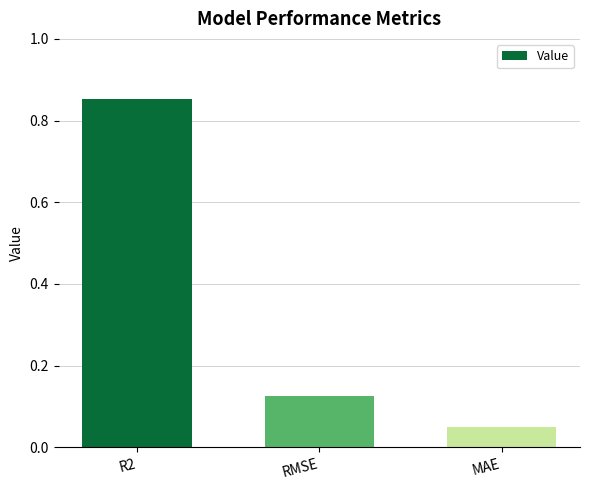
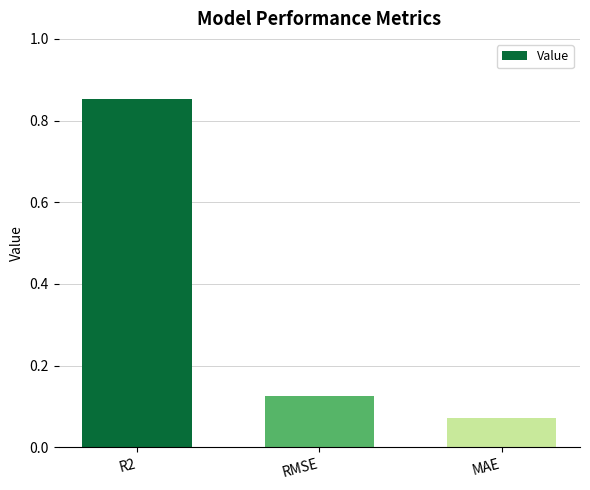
  {
    "R2": 0.85,
    "RMSE": 0.12,
-   "MAE": 0.05
+   "MAE": 0.07
  }
